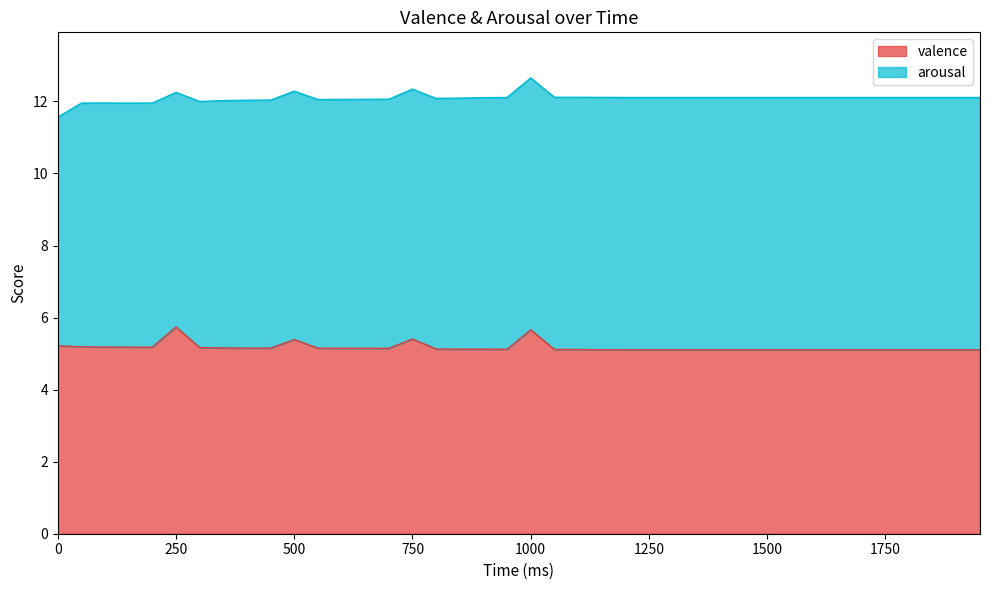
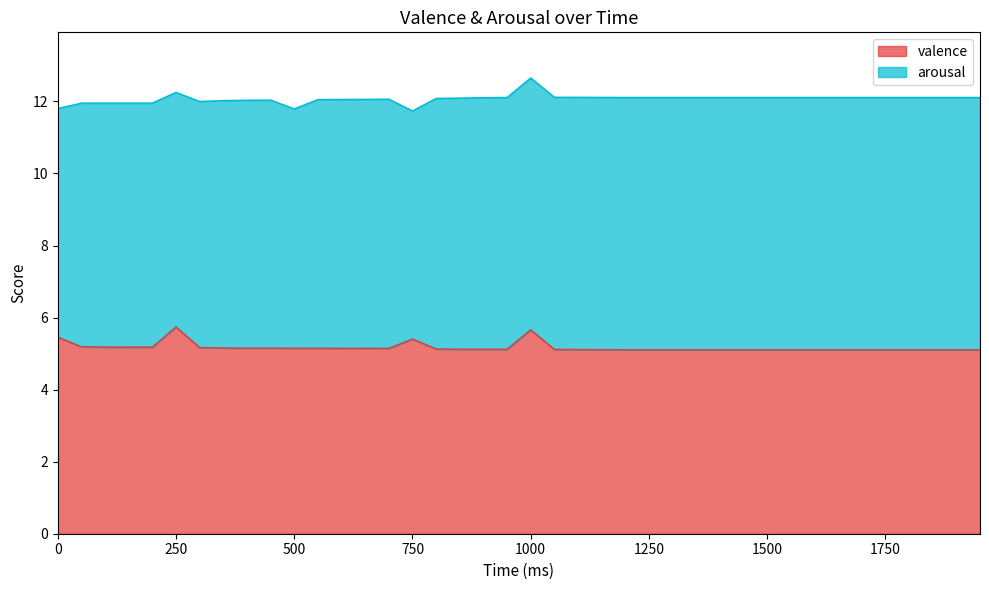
  {
    "valence": {
-     "0": 5.2,
+     "0": 5.5,
      "250": 5.7,
-     "500": 5.4,
+     "500": 5.2,
      "750": 5.4,
      "1000": 5.7,
      "1250": 5.1,
      "1500": 5.1,
      "1750": 5.1
    },
    "arousal": {
      "0": 6.3,
      "250": 6.5,
-     "500": 6.9,
-     "750": 6.9,
+     "500": 6.6,
+     "750": 6.3,
      "1000": 7.0,
      "1250": 7.0,
      "1500": 7.0,
      "1750": 7.0
    }
  }
